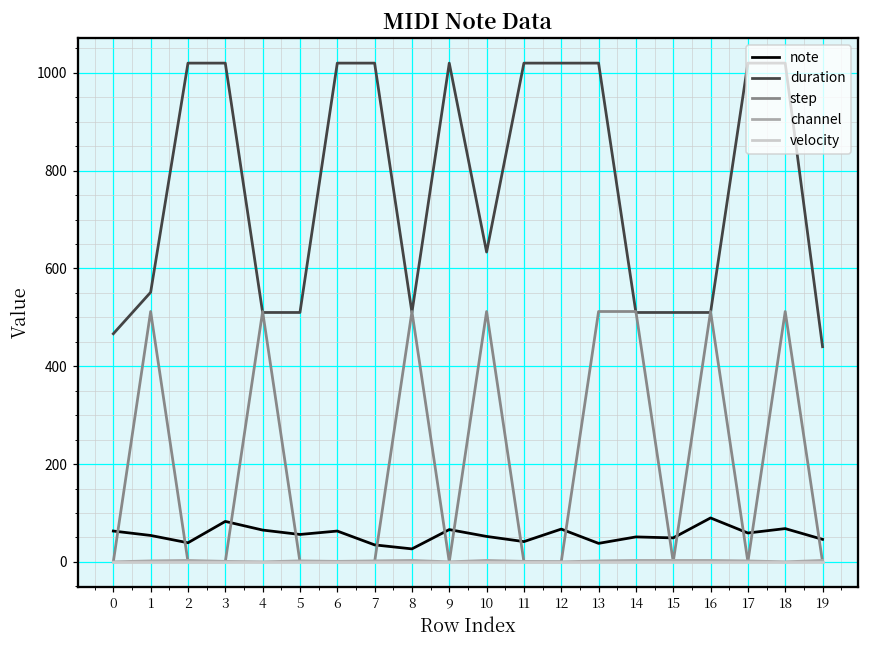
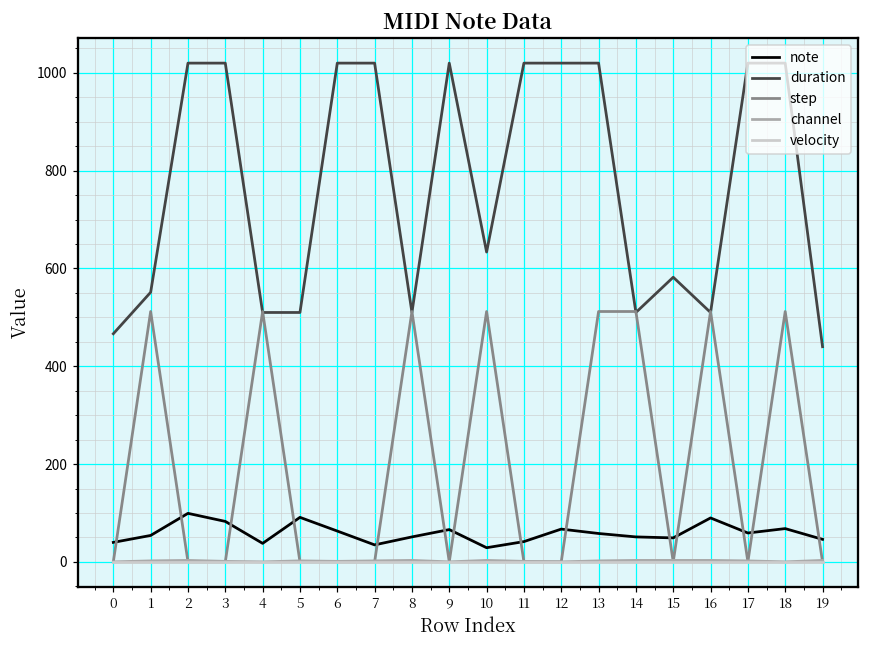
  {
    "note": {
-     "0": 60,
+     "0": 40,
      "1": 50,
-     "2": 40,
+     "2": 100,
      "3": 80,
-     "4": 70,
-     "5": 60,
+     "4": 40,
+     "5": 90,
      "6": 60,
      "7": 30,
-     "8": 30,
+     "8": 50,
      "9": 70,
-     "10": 50,
+     "10": 30,
      "11": 40,
      "12": 70,
-     "13": 40,
+     "13": 60,
      "14": 50,
      "15": 50,
      "16": 90,
      "17": 60,
      "18": 70,
      "19": 50
    },
    "duration": {
      "0": 470,
      "1": 550,
      "2": 1020,
      "3": 1020,
      "5": 510,
      "6": 1020,
      "7": 1020,
      "9": 1020,
      "10": 630,
      "11": 1020,
      "12": 1020,
      "13": 1020,
-     "15": 510,
+     "15": 580,
      "19": 440
    }
  }
